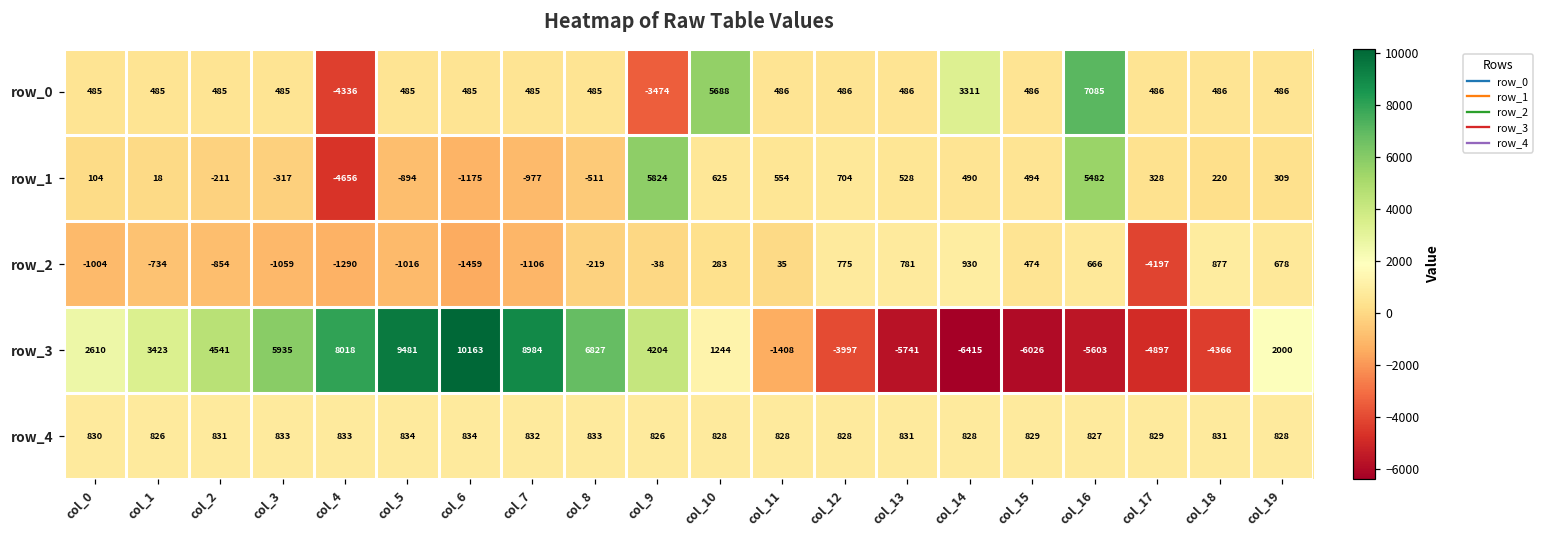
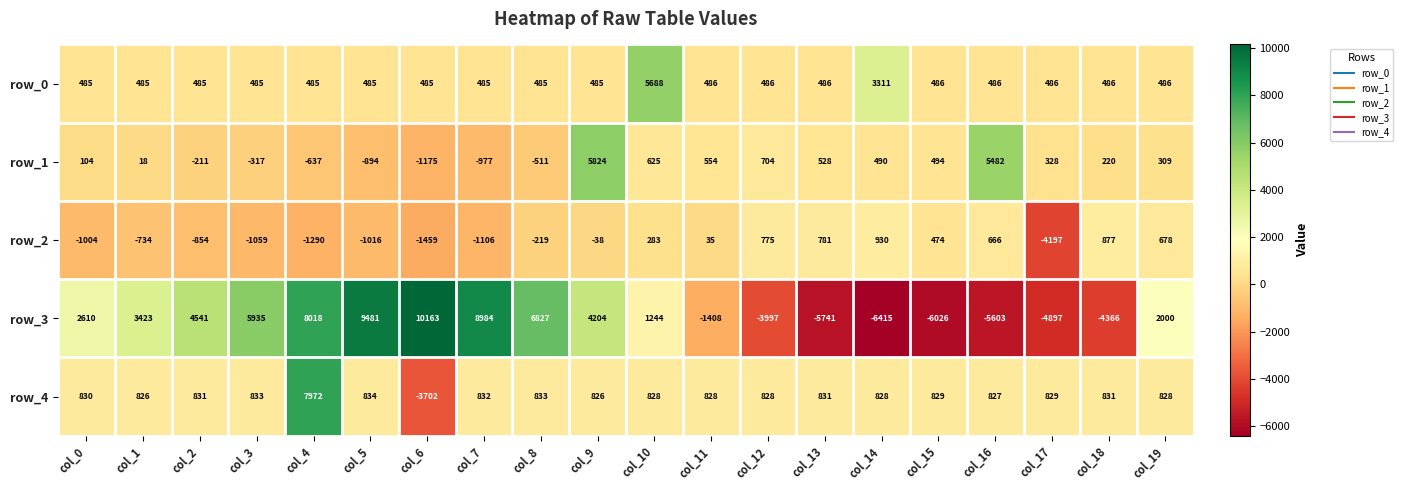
  {
    "row_0": {
      "col_0": 485,
      "col_1": 485,
      "col_2": 485,
      "col_3": 485,
-     "col_4": -4336,
+     "col_4": 485,
      "col_5": 485,
      "col_6": 485,
      "col_7": 485,
      "col_8": 485,
-     "col_9": -3474,
+     "col_9": 485,
      "col_10": 5688,
      "col_11": 486,
      "col_12": 486,
      "col_13": 486,
      "col_14": 3311,
      "col_15": 486,
-     "col_16": 7085,
+     "col_16": 486,
      "col_17": 486,
      "col_18": 486,
      "col_19": 486
    },
    "row_1": {
      "col_0": 104,
      "col_1": 18,
      "col_2": -211,
      "col_3": -317,
-     "col_4": -4656,
+     "col_4": -637,
      "col_5": -894,
      "col_6": -1175,
      "col_7": -977,
      "col_8": -511,
      "col_9": 5824,
      "col_10": 625,
      "col_11": 554,
      "col_12": 704,
      "col_13": 528,
      "col_14": 490,
      "col_15": 494,
      "col_16": 5482,
      "col_17": 328,
      "col_18": 220,
      "col_19": 309
    },
    "row_2": {
      "col_0": -1004,
      "col_1": -734,
      "col_2": -854,
      "col_3": -1059,
      "col_4": -1290,
      "col_5": -1016,
      "col_6": -1459,
      "col_7": -1106,
      "col_8": -219,
      "col_9": -38,
      "col_10": 283,
      "col_11": 35,
      "col_12": 775,
      "col_13": 781,
      "col_14": 930,
      "col_15": 474,
      "col_16": 666,
      "col_17": -4197,
      "col_18": 877,
      "col_19": 678
    },
    "row_3": {
      "col_0": 2610,
      "col_1": 3423,
      "col_2": 4541,
      "col_3": 5935,
      "col_4": 8018,
      "col_5": 9481,
      "col_6": 10163,
      "col_7": 8984,
      "col_8": 6827,
      "col_9": 4204,
      "col_10": 1244,
      "col_11": -1408,
      "col_12": -3997,
      "col_13": -5741,
      "col_14": -6415,
      "col_15": -6026,
      "col_16": -5603,
      "col_17": -4897,
      "col_18": -4366,
      "col_19": 2000
    },
    "row_4": {
      "col_0": 830,
      "col_1": 826,
      "col_2": 831,
      "col_3": 833,
-     "col_4": 833,
+     "col_4": 7972,
      "col_5": 834,
-     "col_6": 834,
+     "col_6": -3702,
      "col_7": 832,
      "col_8": 833,
      "col_9": 826,
      "col_10": 828,
      "col_11": 828,
      "col_12": 828,
      "col_13": 831,
      "col_14": 828,
      "col_15": 829,
      "col_16": 827,
      "col_17": 829,
      "col_18": 831,
      "col_19": 828
    }
  }
